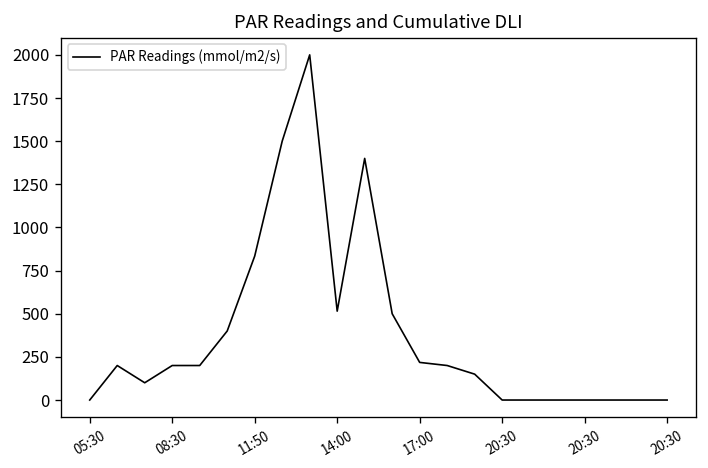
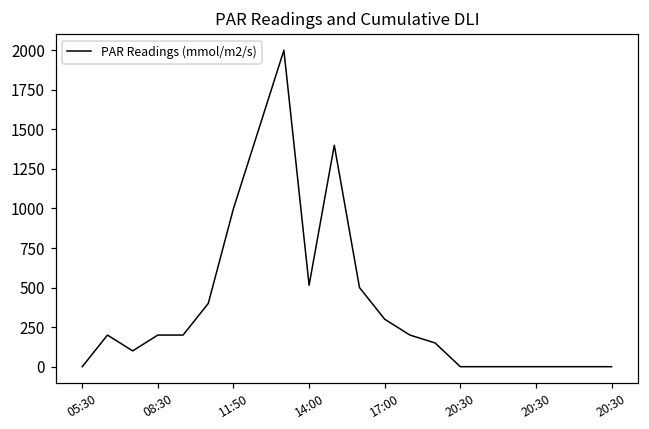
  {
    "05:30": 0,
    "08:30": 200,
-   "11:50": 830,
+   "11:50": 1000,
    "14:00": 520,
-   "17:00": 220
+   "17:00": 300
  }
